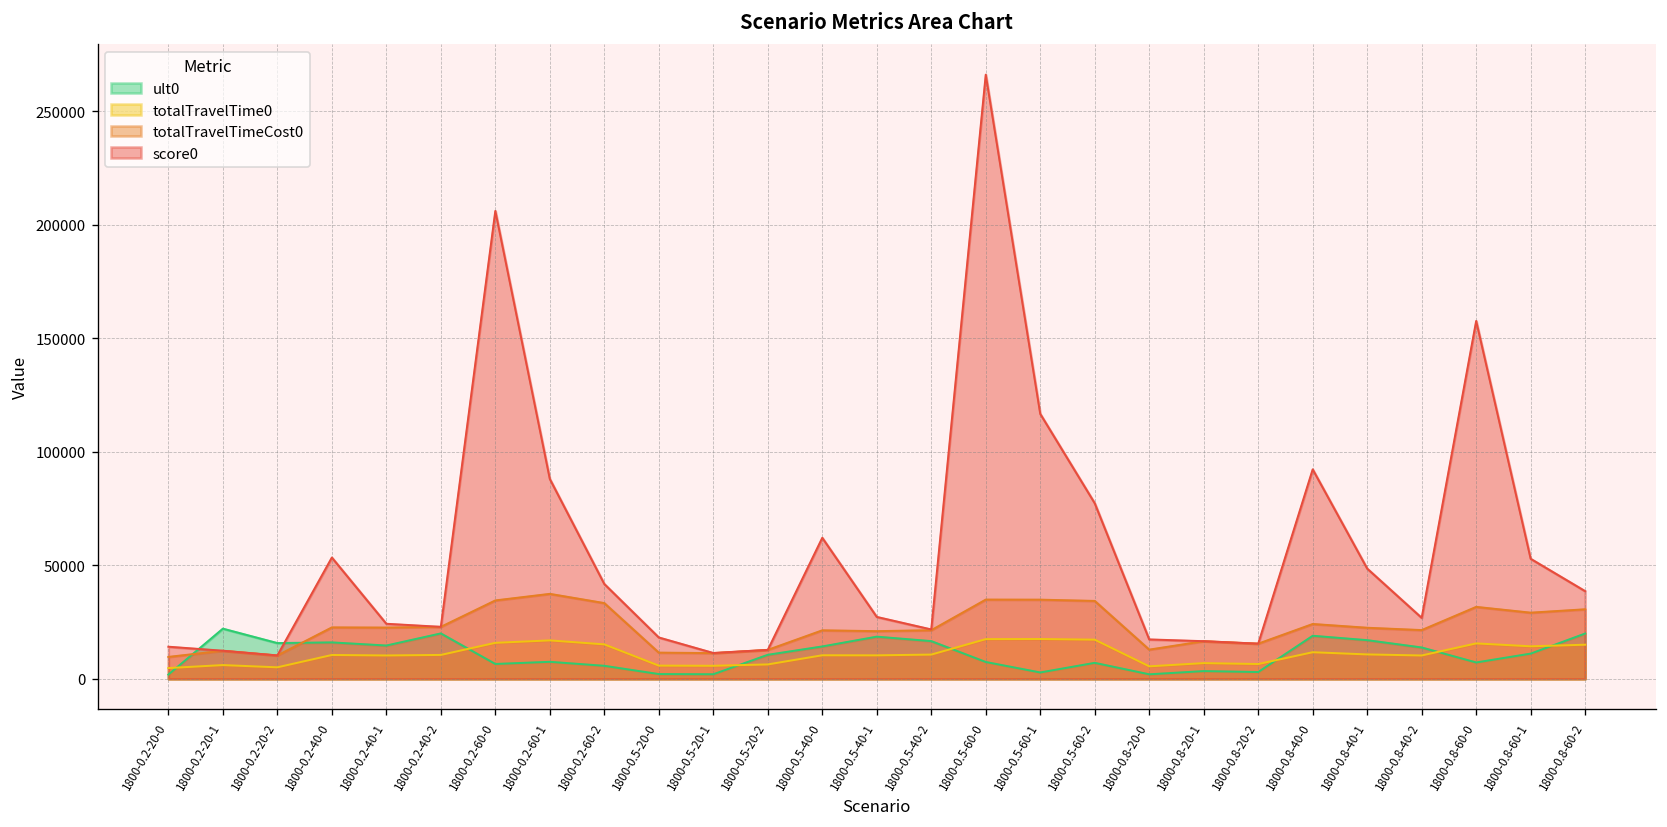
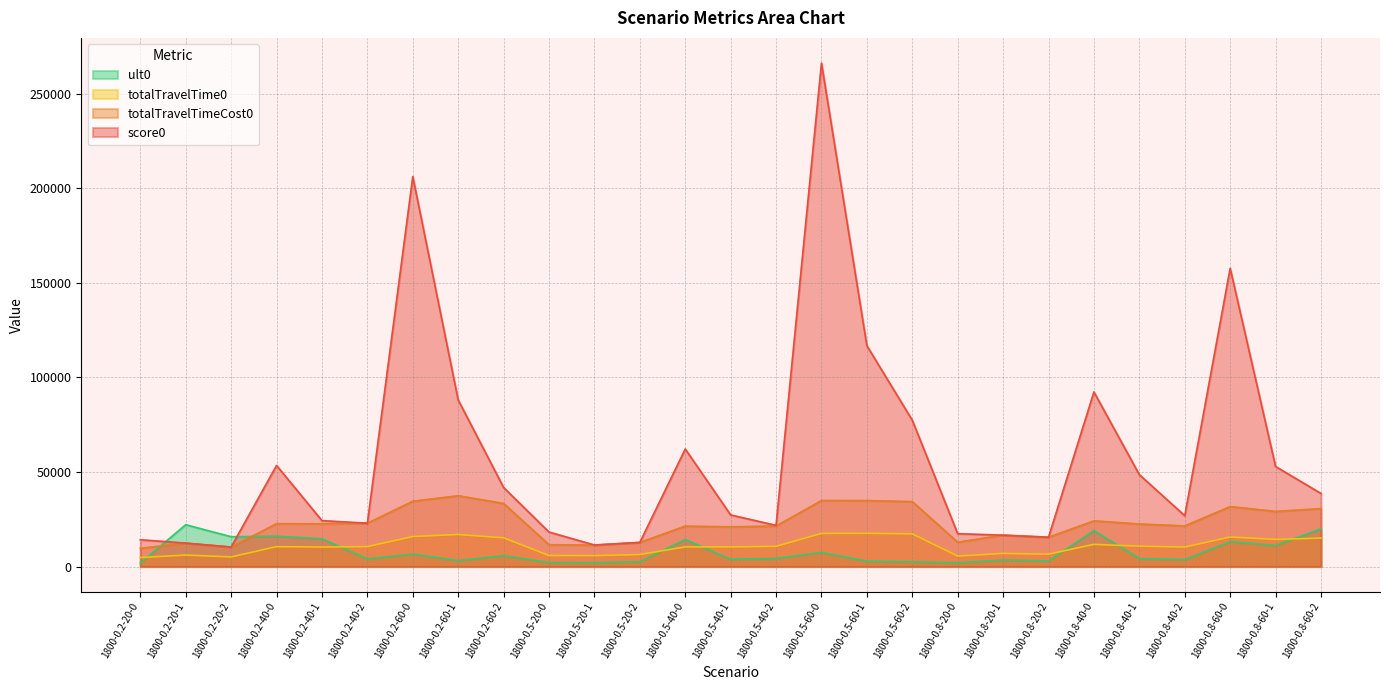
  {
    "ult0": {
      "1800-0.2-20-0": 2000,
      "1800-0.2-20-1": 22000,
      "1800-0.2-20-2": 16000,
      "1800-0.2-40-0": 16000,
      "1800-0.2-40-1": 15000,
-     "1800-0.2-40-2": 20000,
+     "1800-0.2-40-2": 4000,
      "1800-0.2-60-0": 7000,
-     "1800-0.2-60-1": 7000,
+     "1800-0.2-60-1": 3000,
      "1800-0.2-60-2": 6000,
      "1800-0.5-20-0": 2000,
      "1800-0.5-20-1": 2000,
-     "1800-0.5-20-2": 11000,
+     "1800-0.5-20-2": 3000,
      "1800-0.5-40-0": 14000,
-     "1800-0.5-40-1": 19000,
-     "1800-0.5-40-2": 17000,
+     "1800-0.5-40-1": 4000,
+     "1800-0.5-40-2": 4000,
      "1800-0.5-60-0": 7000,
      "1800-0.5-60-1": 3000,
-     "1800-0.5-60-2": 7000,
+     "1800-0.5-60-2": 2000,
      "1800-0.8-20-0": 2000,
      "1800-0.8-20-1": 3000,
      "1800-0.8-20-2": 3000,
      "1800-0.8-40-0": 19000,
-     "1800-0.8-40-1": 17000,
-     "1800-0.8-40-2": 14000,
-     "1800-0.8-60-0": 7000,
+     "1800-0.8-40-1": 4000,
+     "1800-0.8-40-2": 4000,
+     "1800-0.8-60-0": 13000,
      "1800-0.8-60-1": 11000,
      "1800-0.8-60-2": 20000
    }
  }
